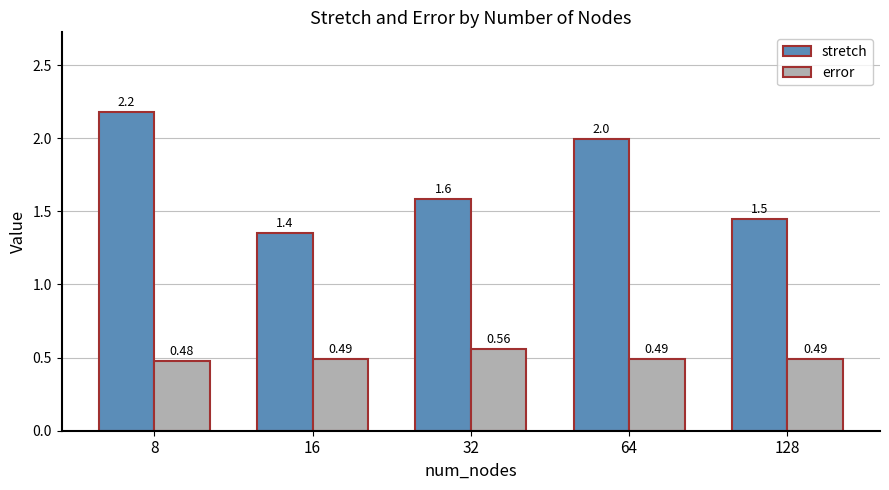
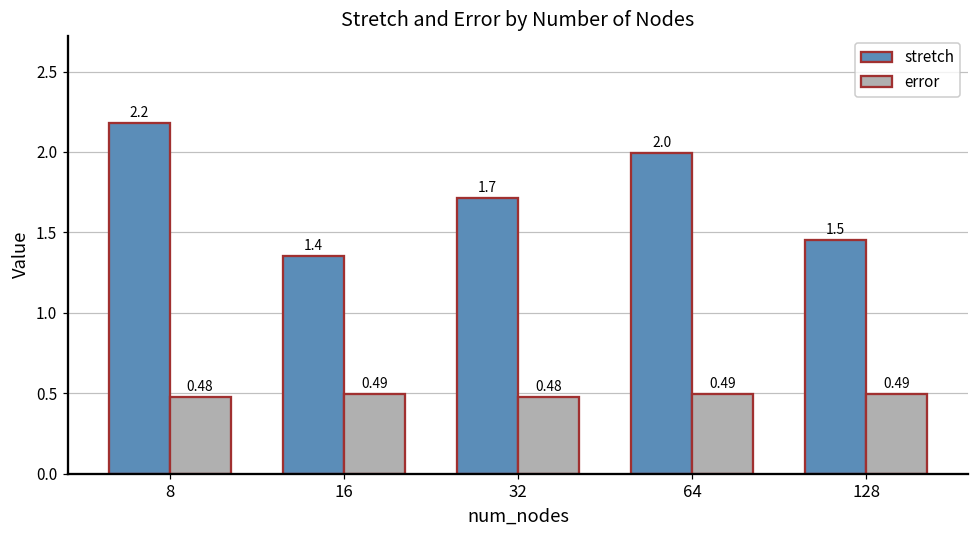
  {
    "stretch": {
      "8": 2.2,
      "16": 1.4,
-     "32": 1.6,
+     "32": 1.7,
      "64": 2.0,
      "128": 1.5
    },
    "error": {
      "8": 0.48,
      "16": 0.49,
-     "32": 0.56,
+     "32": 0.48,
      "64": 0.49,
      "128": 0.49
    }
  }
